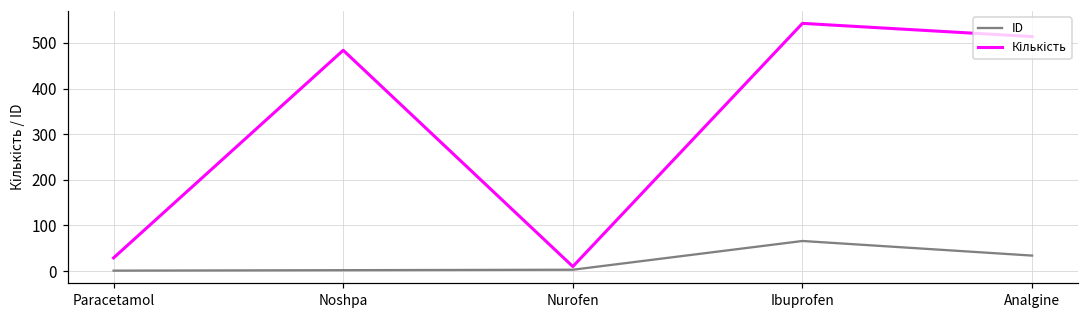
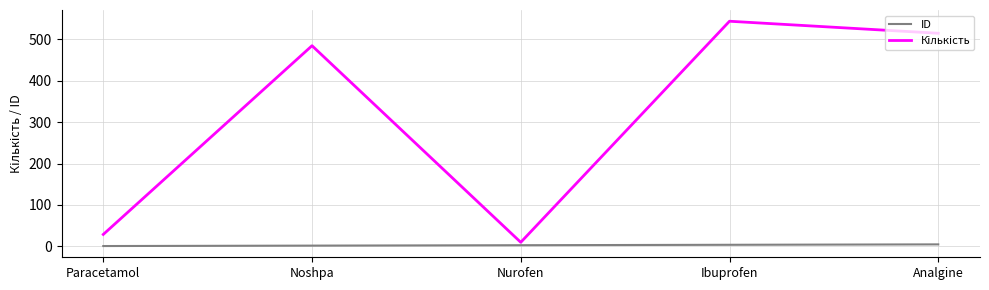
  {
    "ID": {
      "Paracetamol": 0,
      "Noshpa": 0,
      "Nurofen": 0,
-     "Ibuprofen": 70,
-     "Analgine": 30
+     "Ibuprofen": 0,
+     "Analgine": 10
    },
    "Кількість": {
      "Paracetamol": 30,
      "Noshpa": 480,
      "Nurofen": 10,
      "Ibuprofen": 540
    }
  }
